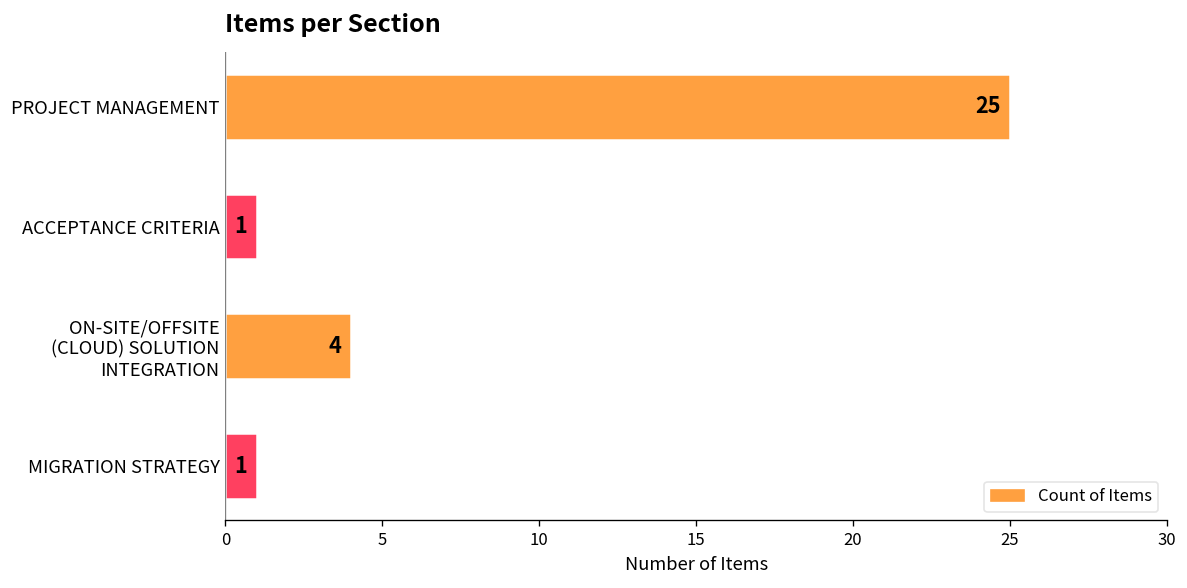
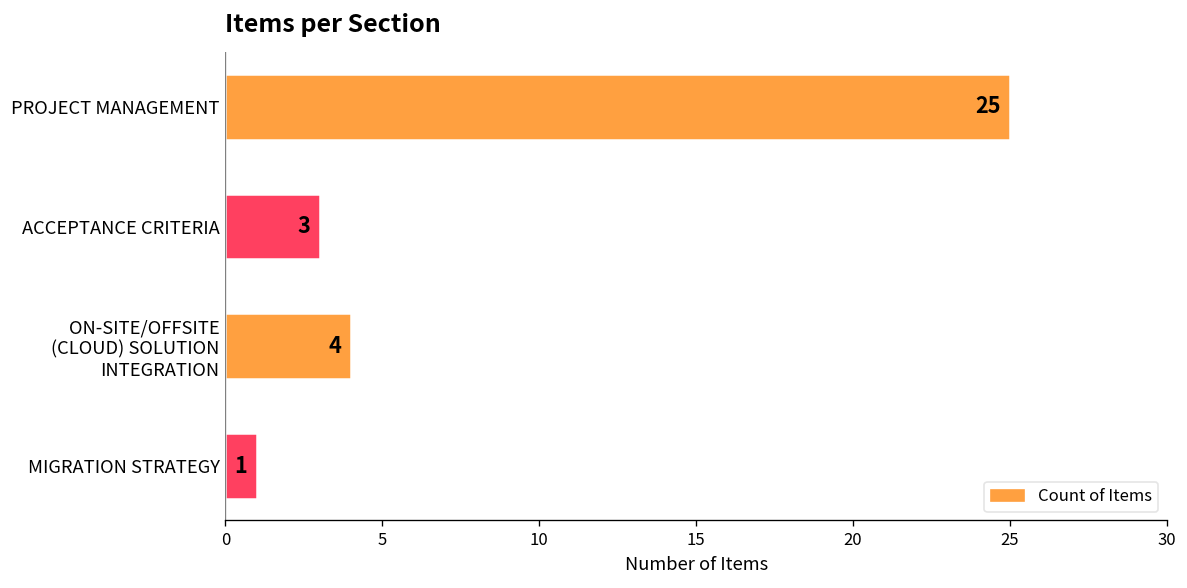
  {
    "PROJECT MANAGEMENT": 25,
-   "ACCEPTANCE CRITERIA": 1,
+   "ACCEPTANCE CRITERIA": 3,
    "ON-SITE/OFFSITE (CLOUD) SOLUTION INTEGRATION": 4,
    "MIGRATION STRATEGY": 1
  }
